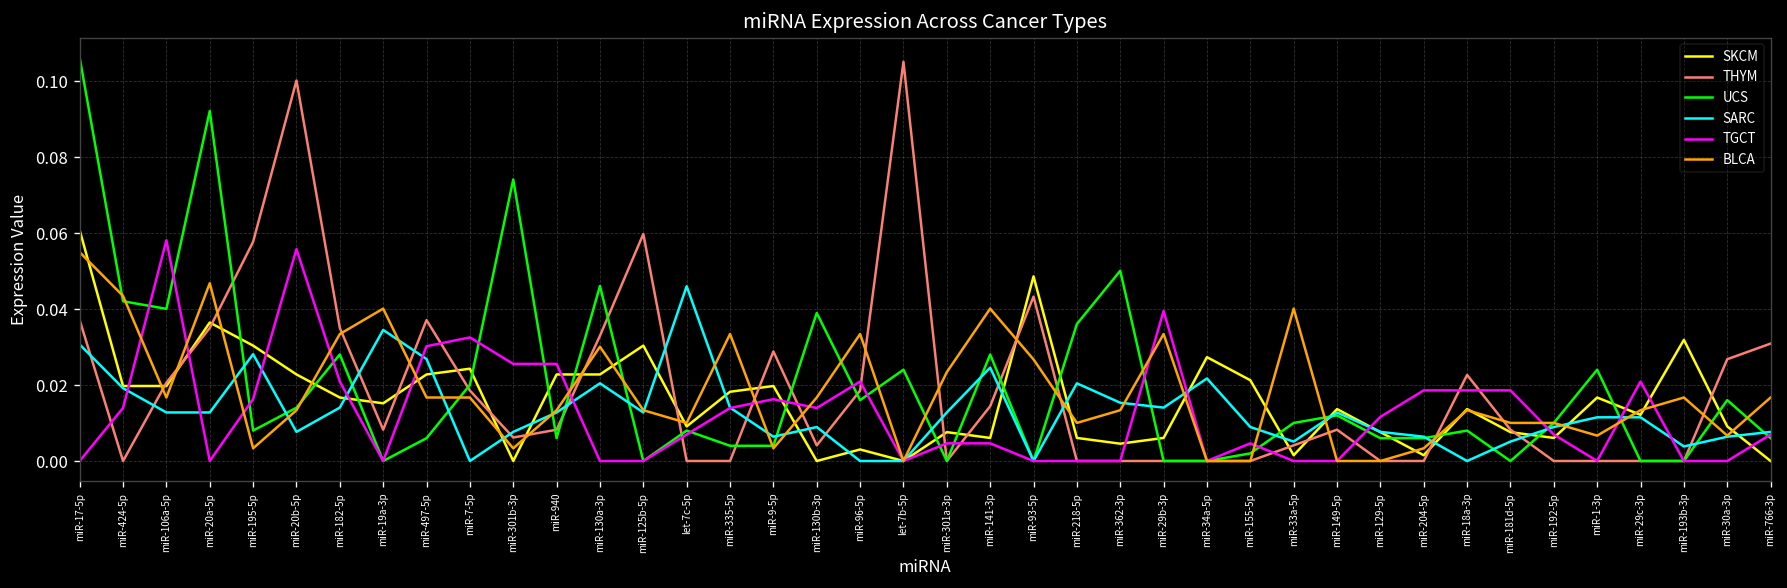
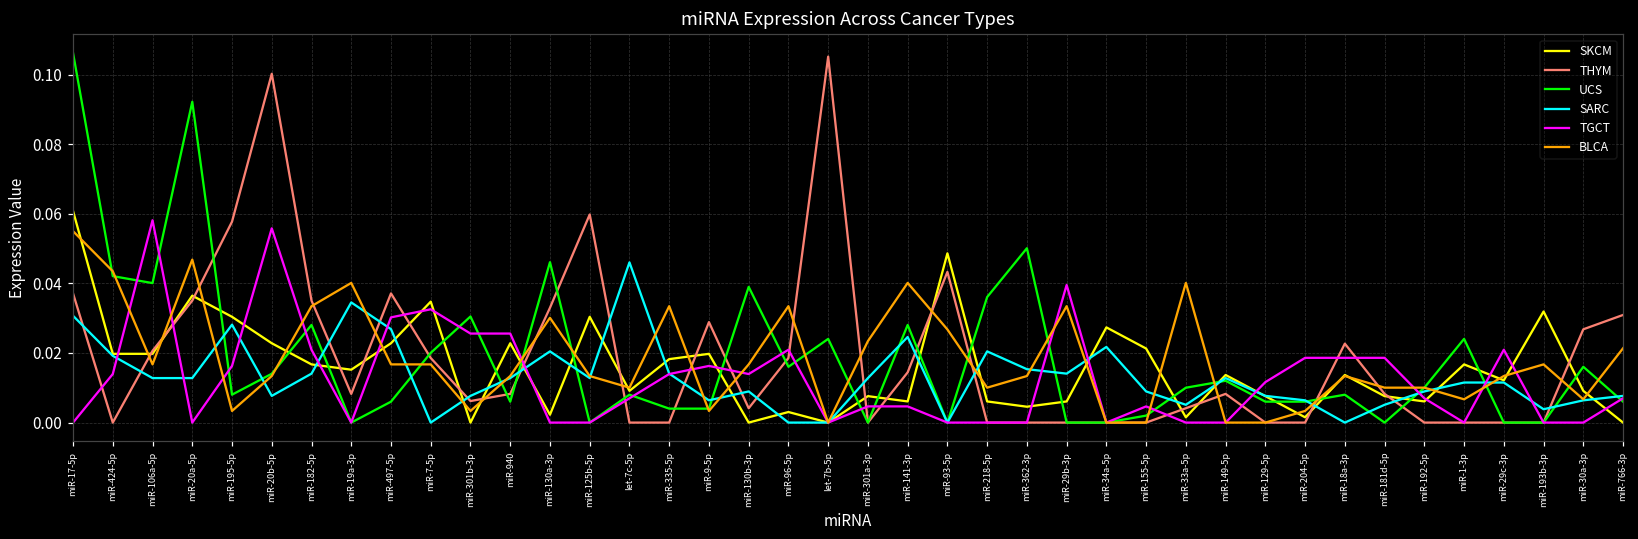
  {
    "SKCM": {
      "miR-17-5p": 0.061,
      "miR-106a-5p": 0.020,
      "miR-20a-5p": 0.036,
      "miR-195-5p": 0.030,
      "miR-20b-5p": 0.023,
      "miR-182-5p": 0.017,
      "miR-19a-3p": 0.015,
      "miR-497-5p": 0.023,
-     "miR-7-5p": 0.024,
+     "miR-7-5p": 0.035,
      "miR-301b-3p": 0.000,
      "miR-940": 0.023,
-     "miR-130a-3p": 0.023,
+     "miR-130a-3p": 0.002,
      "miR-125b-5p": 0.030,
      "let-7c-5p": 0.009,
      "miR-335-5p": 0.018,
      "miR-9-5p": 0.020,
      "miR-130b-3p": 0.000,
      "miR-96-5p": 0.003,
      "miR-301a-3p": 0.008,
      "miR-141-3p": 0.006,
      "miR-93-5p": 0.049,
      "miR-218-5p": 0.006,
      "miR-362-3p": 0.005,
      "miR-29b-3p": 0.006,
      "miR-34a-5p": 0.027,
      "miR-155-5p": 0.021,
      "miR-33a-5p": 0.002,
      "miR-149-5p": 0.014,
      "miR-204-5p": 0.002,
      "miR-192-5p": 0.006,
      "miR-1-3p": 0.017,
      "miR-193b-3p": 0.032,
      "miR-30a-3p": 0.009,
      "miR-766-3p": 0.000
    },
    "THYM": {
      "miR-17-5p": 0.037,
      "miR-424-5p": 0.000,
      "miR-106a-5p": 0.021,
      "miR-20a-5p": 0.035,
      "miR-195-5p": 0.058,
      "miR-20b-5p": 0.100,
      "miR-182-5p": 0.035,
      "miR-19a-3p": 0.008,
      "miR-497-5p": 0.037,
      "miR-7-5p": 0.019,
      "miR-301b-3p": 0.006,
      "miR-940": 0.008,
      "miR-130a-3p": 0.033,
      "miR-125b-5p": 0.060,
      "let-7c-5p": 0.000,
      "miR-335-5p": 0.000,
      "miR-9-5p": 0.029,
      "miR-130b-3p": 0.004,
      "miR-96-5p": 0.019,
      "let-7b-5p": 0.105,
      "miR-141-3p": 0.014,
      "miR-93-5p": 0.043,
      "miR-33a-5p": 0.004,
      "miR-149-5p": 0.008,
      "miR-204-5p": 0.000,
      "miR-18a-3p": 0.023,
      "miR-192-5p": 0.000,
      "miR-30a-3p": 0.027,
      "miR-766-3p": 0.031
    },
    "UCS": {
      "miR-17-5p": 0.106,
      "miR-424-5p": 0.042,
      "miR-106a-5p": 0.040,
      "miR-20a-5p": 0.092,
      "miR-195-5p": 0.008,
      "miR-182-5p": 0.028,
      "miR-497-5p": 0.006,
      "miR-7-5p": 0.020,
-     "miR-301b-3p": 0.074,
+     "miR-301b-3p": 0.030,
      "miR-940": 0.006,
      "miR-130a-3p": 0.046,
      "let-7c-5p": 0.008,
      "miR-335-5p": 0.004,
      "miR-130b-3p": 0.039,
      "miR-96-5p": 0.016,
      "let-7b-5p": 0.024,
      "miR-141-3p": 0.028,
      "miR-218-5p": 0.036,
      "miR-362-3p": 0.050,
      "miR-155-5p": 0.002,
      "miR-33a-5p": 0.010,
      "miR-129-5p": 0.006,
      "miR-18a-3p": 0.008,
      "miR-181d-5p": 0.000,
      "miR-1-3p": 0.024,
      "miR-30a-3p": 0.016,
      "miR-766-3p": 0.006
    },
    "SARC": {
      "miR-17-5p": 0.031,
      "miR-106a-5p": 0.013,
      "miR-20a-5p": 0.013,
      "miR-195-5p": 0.028,
      "miR-20b-5p": 0.008,
      "miR-182-5p": 0.014,
      "miR-19a-3p": 0.035,
      "miR-497-5p": 0.027,
      "miR-7-5p": 0.000,
      "miR-301b-3p": 0.008,
      "miR-130a-3p": 0.020,
      "let-7c-5p": 0.046,
      "miR-9-5p": 0.006,
      "miR-130b-3p": 0.009,
      "miR-96-5p": 0.000,
      "miR-301a-3p": 0.013,
      "miR-141-3p": 0.025,
      "miR-218-5p": 0.020,
      "miR-362-3p": 0.015,
      "miR-29b-3p": 0.014,
      "miR-34a-5p": 0.022,
      "miR-155-5p": 0.009,
      "miR-33a-5p": 0.005,
      "miR-18a-3p": 0.000,
      "miR-181d-5p": 0.005,
      "miR-192-5p": 0.009,
      "miR-1-3p": 0.012,
      "miR-193b-3p": 0.004
    },
    "TGCT": {
      "miR-17-5p": 0.000,
      "miR-424-5p": 0.014,
      "miR-106a-5p": 0.058,
      "miR-20a-5p": 0.000,
      "miR-195-5p": 0.016,
      "miR-20b-5p": 0.056,
      "miR-182-5p": 0.021,
      "miR-497-5p": 0.030,
      "miR-7-5p": 0.033,
      "miR-301b-3p": 0.026,
      "miR-940": 0.026,
      "miR-130a-3p": 0.000,
      "let-7c-5p": 0.007,
      "miR-9-5p": 0.016,
      "miR-130b-3p": 0.014,
      "miR-96-5p": 0.021,
      "miR-301a-3p": 0.005,
      "miR-141-3p": 0.005,
      "miR-29b-3p": 0.040,
      "miR-155-5p": 0.005,
      "miR-33a-5p": 0.000,
      "miR-129-5p": 0.012,
      "miR-204-5p": 0.019,
      "miR-18a-3p": 0.019,
      "miR-181d-5p": 0.019,
      "miR-192-5p": 0.007,
      "miR-29c-3p": 0.021,
      "miR-30a-3p": 0.000
    },
    "BLCA": {
      "miR-17-5p": 0.055,
      "miR-424-5p": 0.043,
      "miR-106a-5p": 0.017,
      "miR-20a-5p": 0.047,
      "miR-195-5p": 0.003,
      "miR-182-5p": 0.033,
      "miR-19a-3p": 0.040,
      "miR-497-5p": 0.017,
      "miR-7-5p": 0.017,
      "miR-301b-3p": 0.003,
      "miR-130a-3p": 0.030,
      "let-7c-5p": 0.010,
      "miR-335-5p": 0.033,
      "miR-130b-3p": 0.017,
      "miR-96-5p": 0.033,
      "miR-301a-3p": 0.023,
      "miR-141-3p": 0.040,
      "miR-93-5p": 0.027,
      "miR-218-5p": 0.010,
      "miR-362-3p": 0.013,
      "miR-29b-3p": 0.033,
      "miR-33a-5p": 0.040,
      "miR-204-5p": 0.003,
      "miR-181d-5p": 0.010,
      "miR-1-3p": 0.007,
      "miR-29c-3p": 0.013,
      "miR-193b-3p": 0.017,
-     "miR-766-3p": 0.017
+     "miR-766-3p": 0.021
    }
  }
